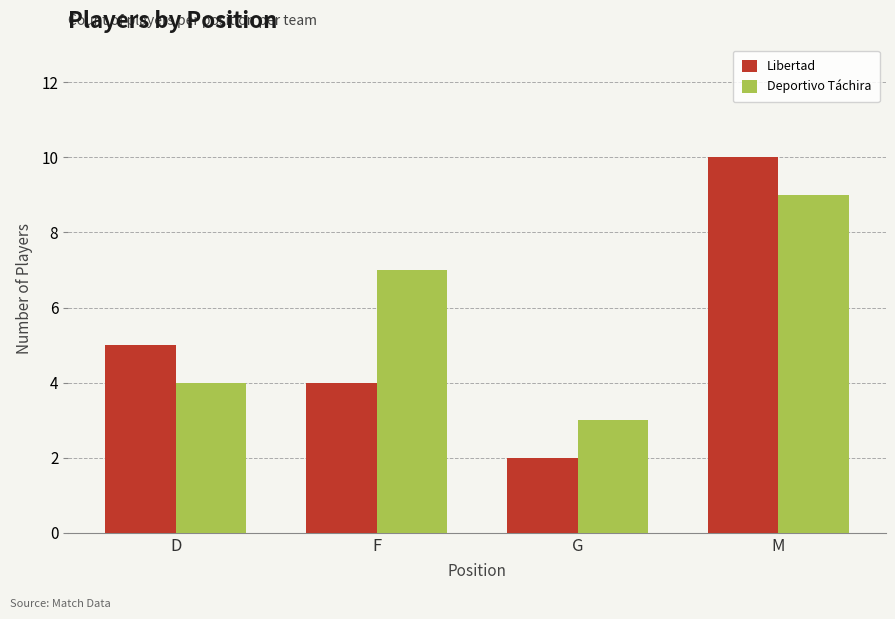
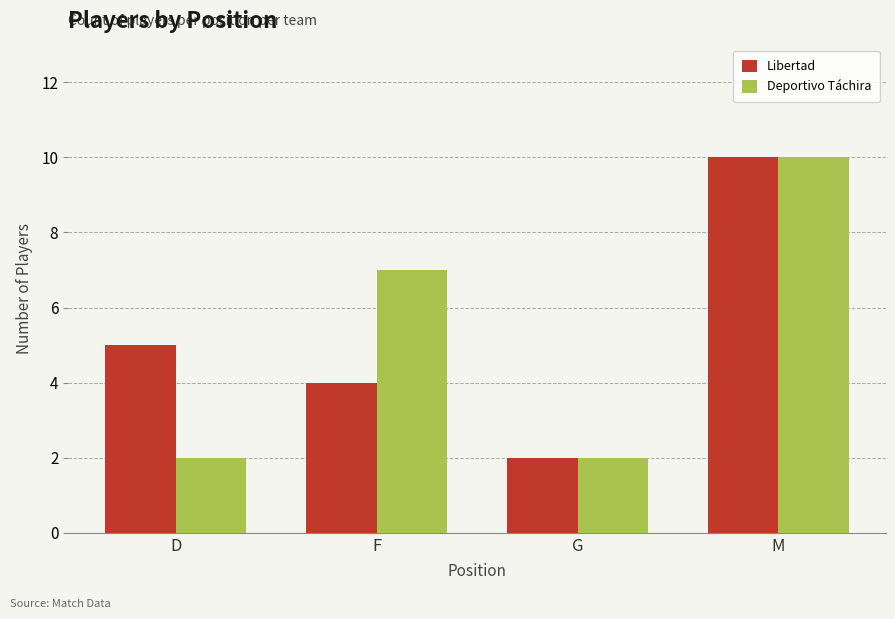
  {
    "Libertad": {
      "D": 5,
      "F": 4,
      "G": 2,
      "M": 10
    },
    "Deportivo Táchira": {
-     "D": 4,
+     "D": 2,
      "F": 7,
-     "G": 3,
-     "M": 9
+     "G": 2,
+     "M": 10
    }
  }
